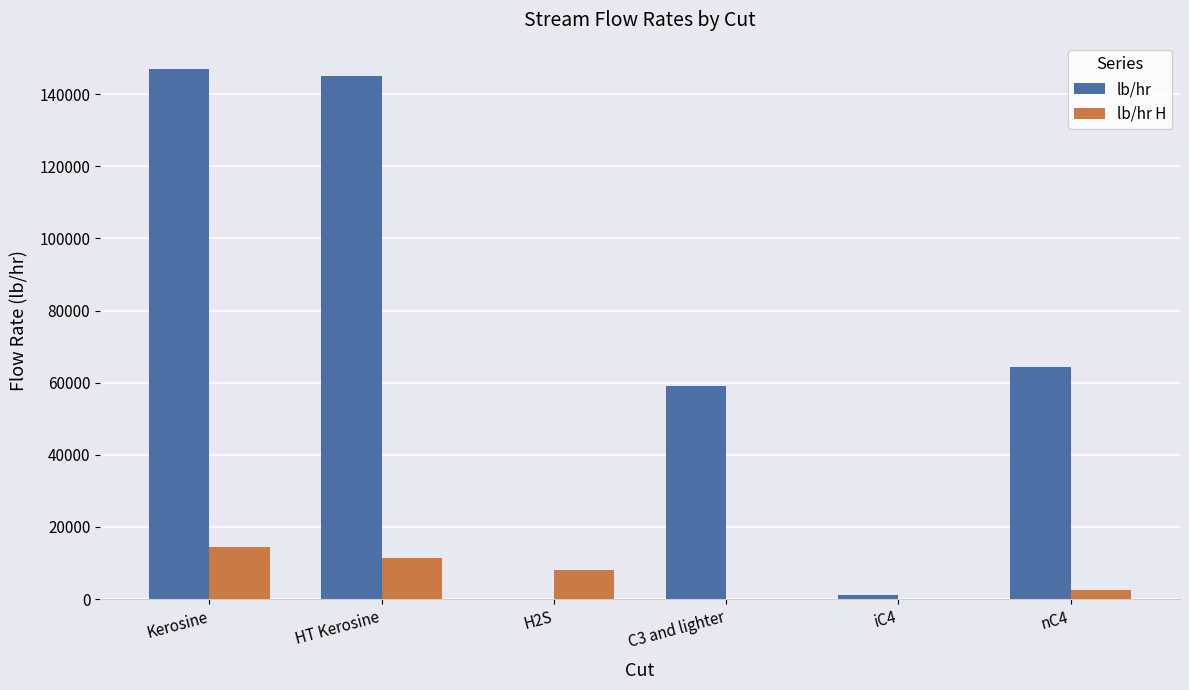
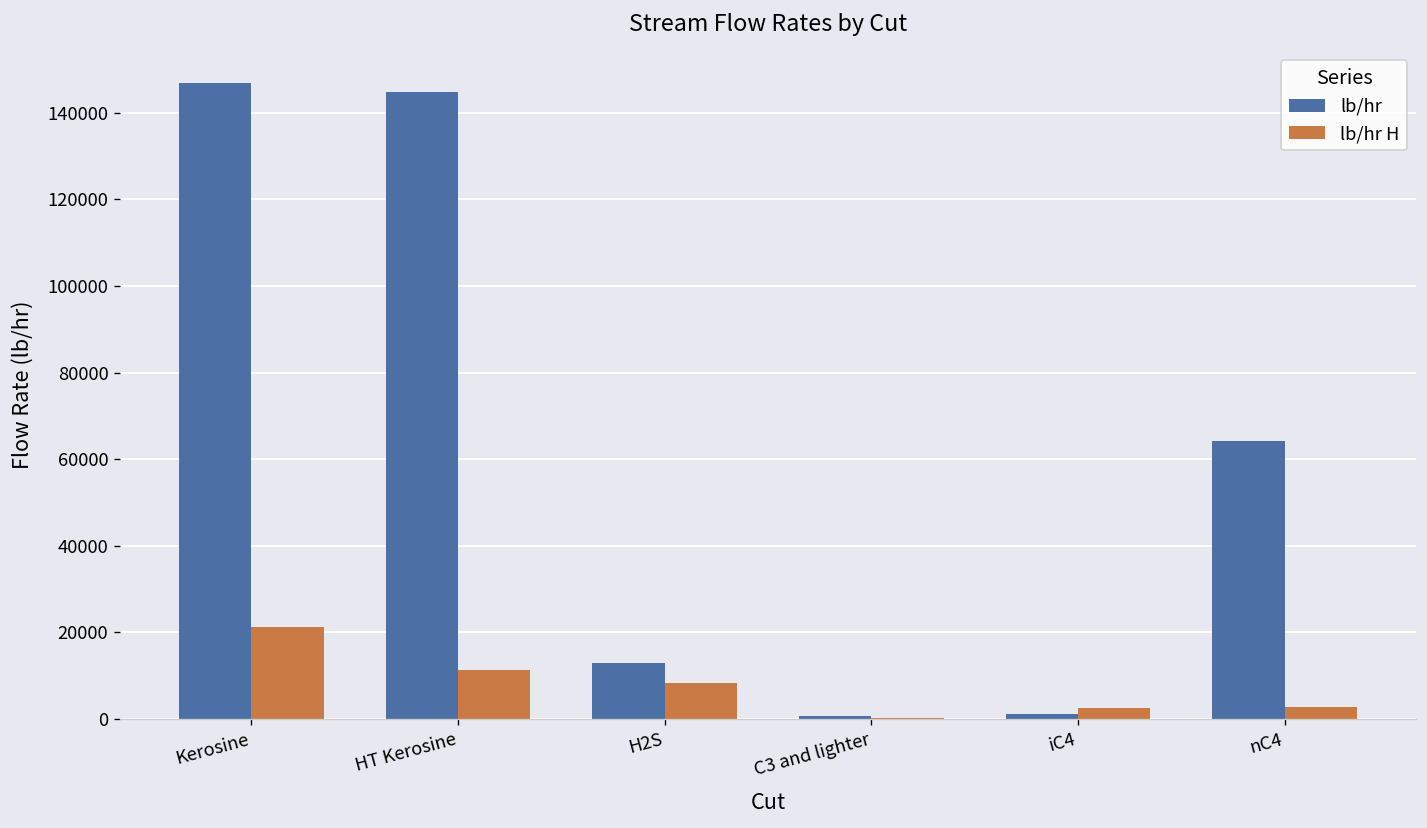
  {
    "lb/hr": {
      "Kerosine": 147000,
      "HT Kerosine": 145000,
-     "H2S": 0,
-     "C3 and lighter": 59000,
+     "H2S": 13000,
+     "C3 and lighter": 1000,
      "iC4": 1000,
      "nC4": 64000
    },
    "lb/hr H": {
-     "Kerosine": 14000,
+     "Kerosine": 21000,
      "HT Kerosine": 11000,
      "H2S": 8000,
-     "iC4": 0,
+     "iC4": 3000,
      "nC4": 3000
    }
  }
